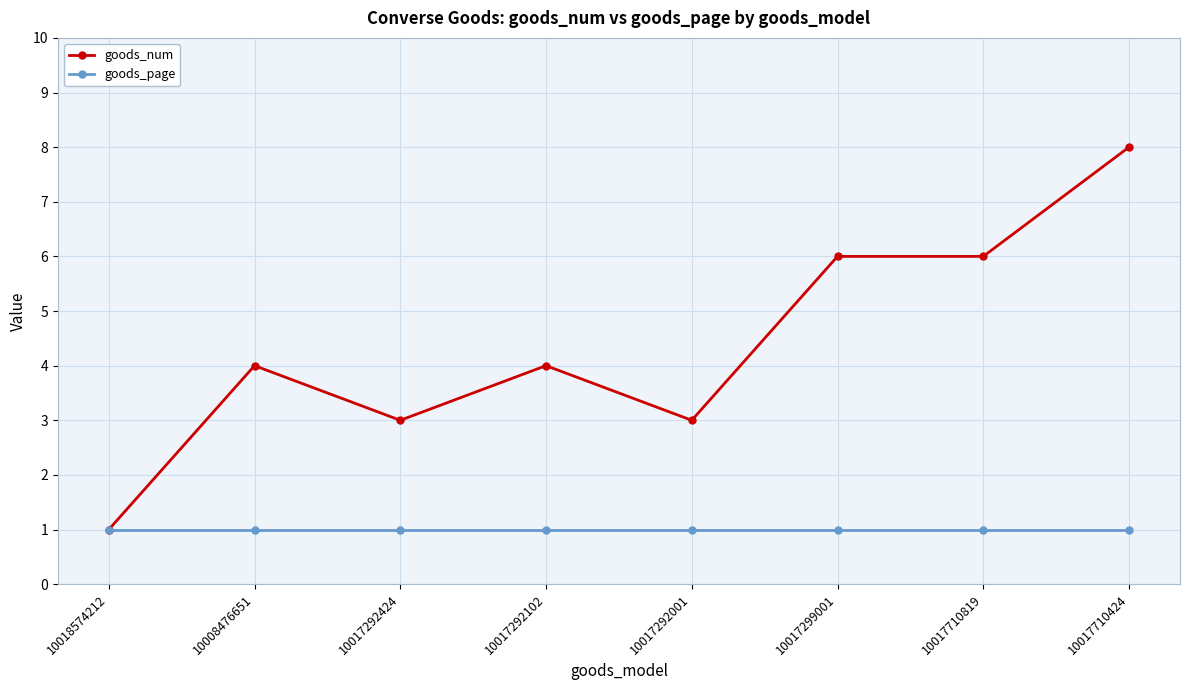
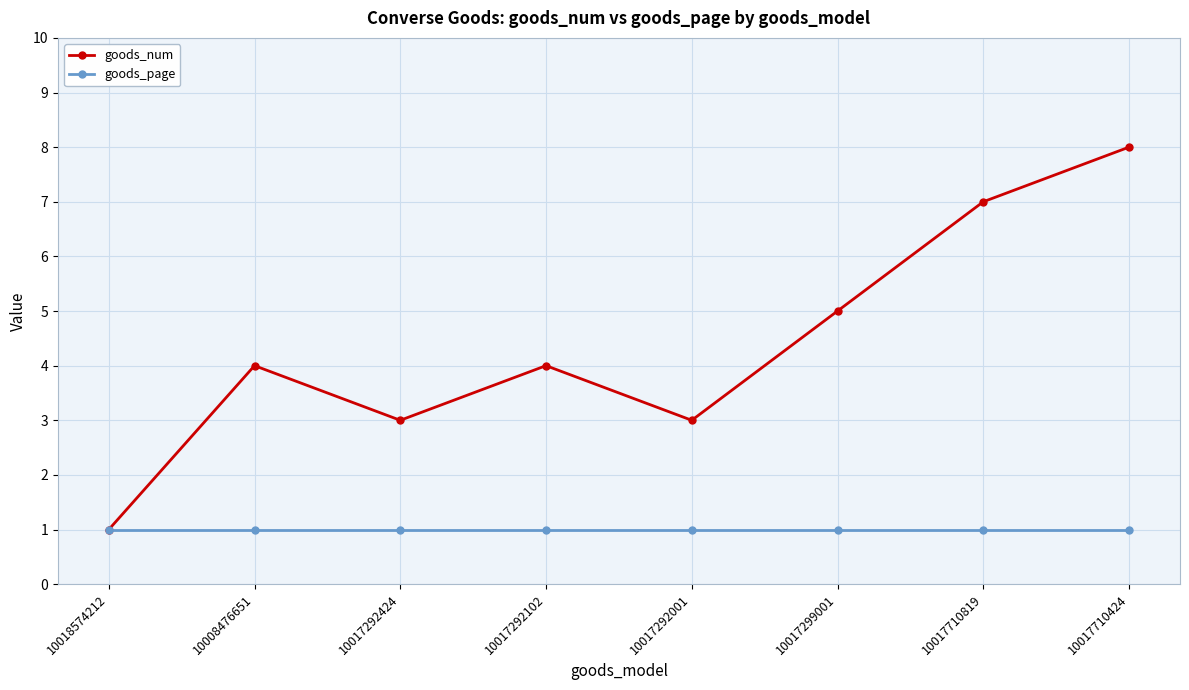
  {
    "goods_num": {
      "10008476651": 4,
      "10017292424": 3,
      "10017292102": 4,
      "10017292001": 3,
-     "10017299001": 6,
-     "10017710819": 6,
+     "10017299001": 5,
+     "10017710819": 7,
      "10017710424": 8
    },
    "goods_page": {
      "10008476651": 1,
      "10017292424": 1,
      "10017292102": 1,
      "10017292001": 1,
      "10017299001": 1,
      "10017710819": 1,
      "10017710424": 1
    }
  }
